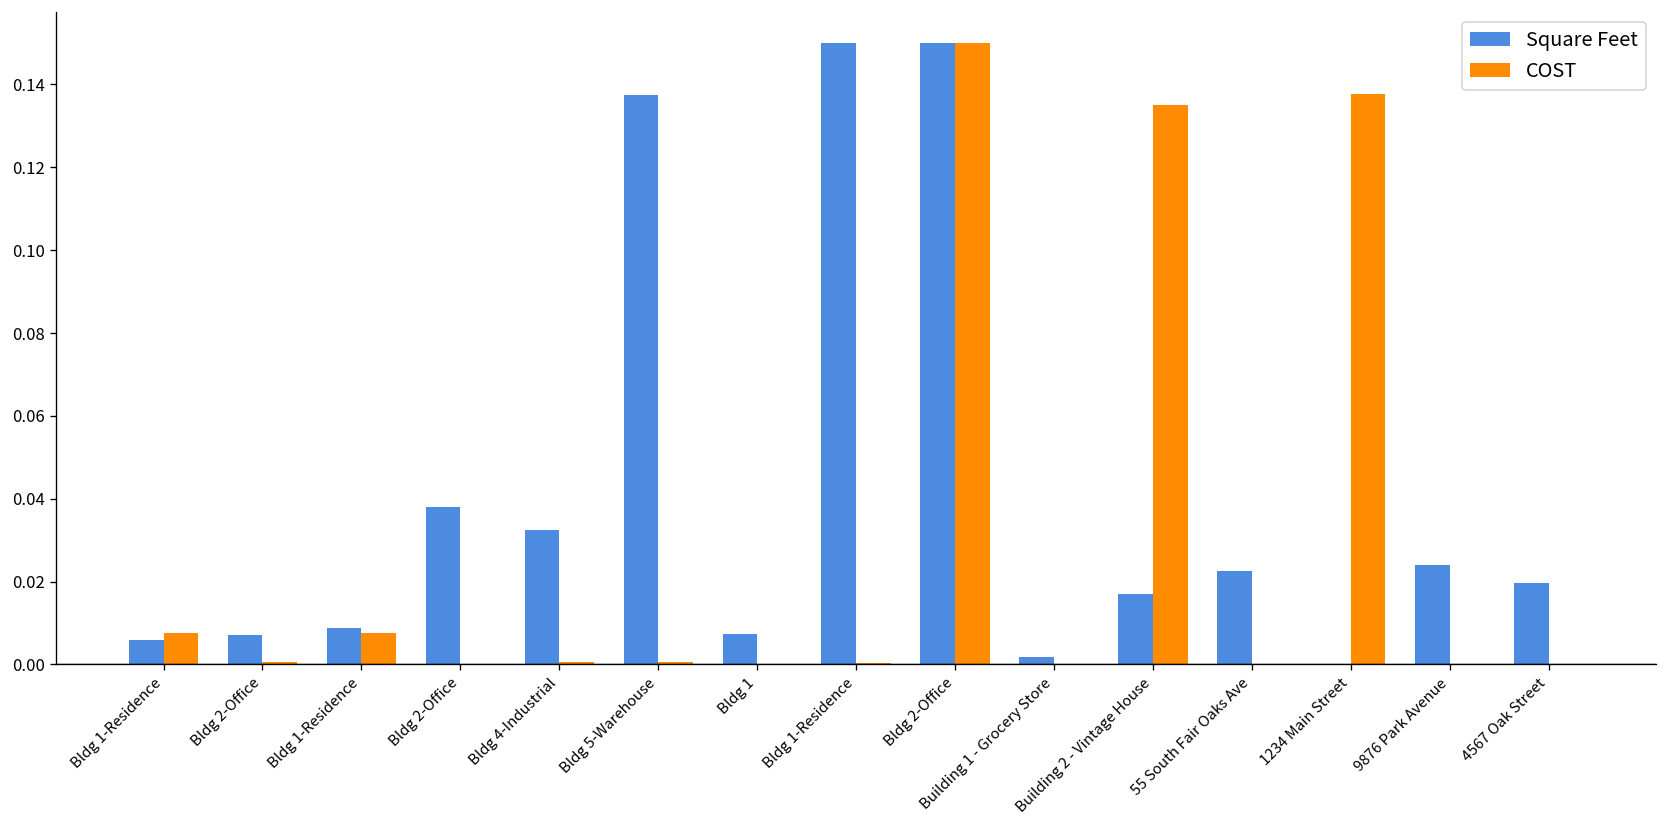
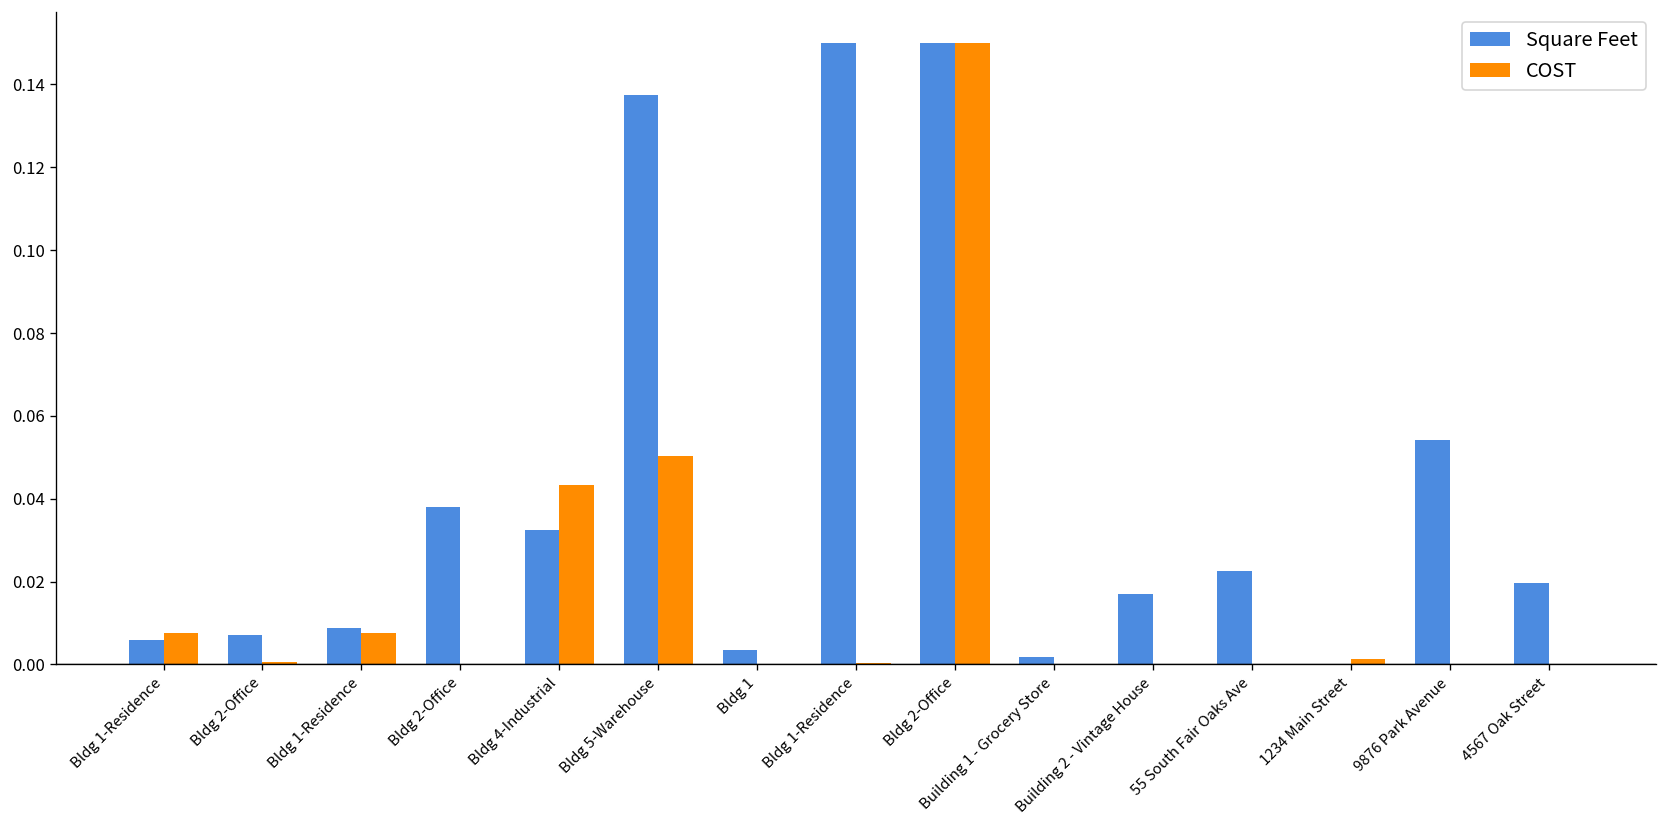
  {
    "Square Feet": {
      "Bldg 4-Industrial": 0.032,
      "Bldg 5-Warehouse": 0.137,
-     "Bldg 1": 0.007,
+     "Bldg 1": 0.004,
      "Building 1 - Grocery Store": 0.002,
      "Building 2 - Vintage House": 0.017,
      "55 South Fair Oaks Ave": 0.023,
      "1234 Main Street": 0.000,
-     "9876 Park Avenue": 0.024,
+     "9876 Park Avenue": 0.054,
      "4567 Oak Street": 0.020
    },
    "COST": {
-     "Bldg 4-Industrial": 0.001,
-     "Bldg 5-Warehouse": 0.001,
-     "Building 2 - Vintage House": 0.135,
-     "1234 Main Street": 0.138,
+     "Bldg 4-Industrial": 0.043,
+     "Bldg 5-Warehouse": 0.050,
+     "Building 2 - Vintage House": 0.000,
+     "1234 Main Street": 0.001,
      "9876 Park Avenue": 0.000,
      "4567 Oak Street": 0.000
    }
  }
